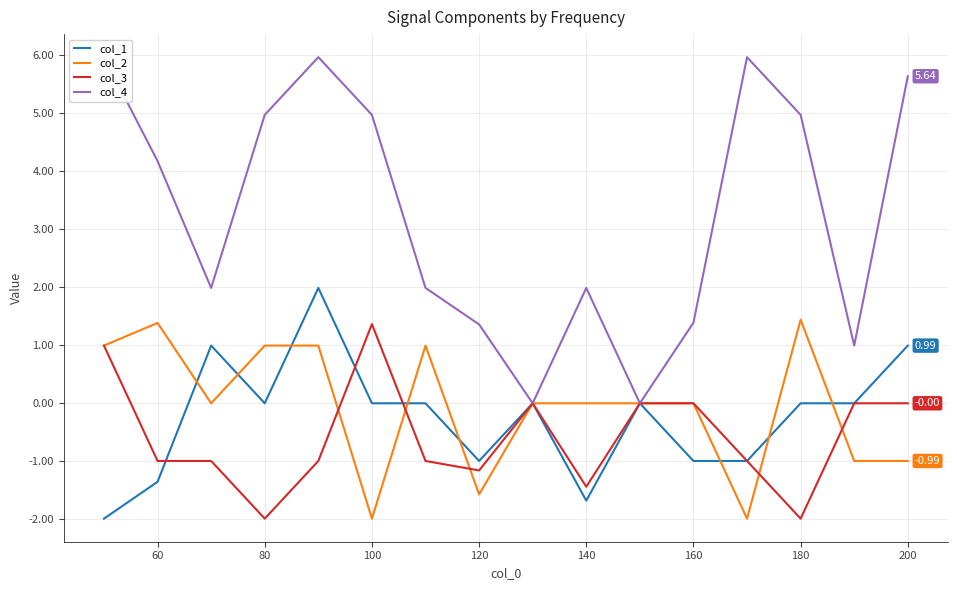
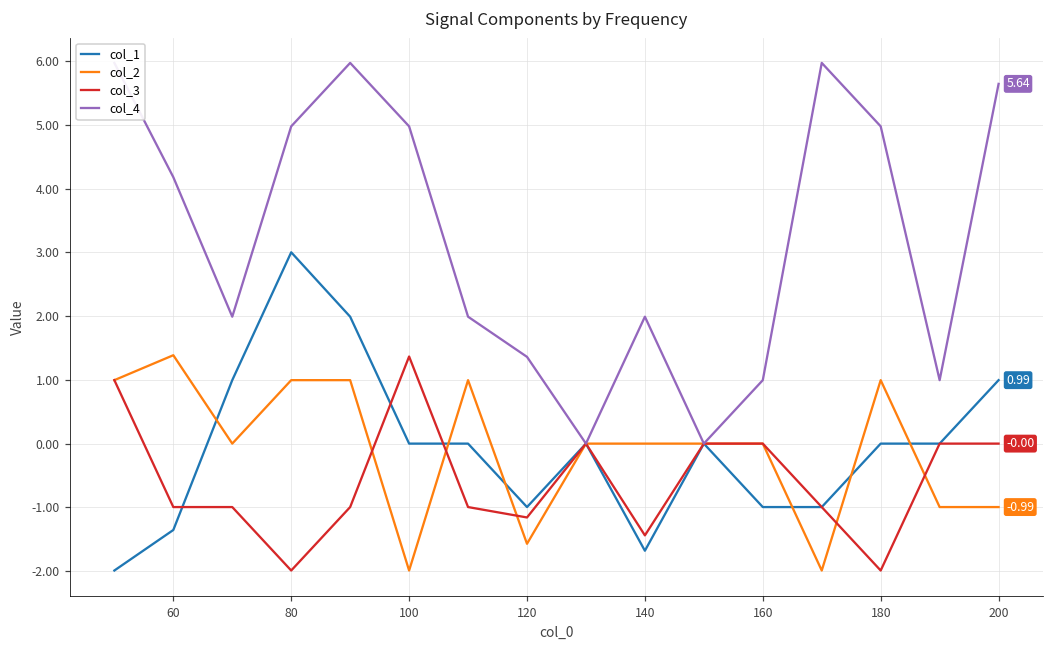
  {
    "col_1": {
      "60": -1.4,
-     "80": 0,
+     "80": 3,
      "100": 0,
      "120": -1,
      "140": -1.7,
      "160": -1,
      "180": 0
    },
    "col_2": {
      "60": 1.4,
      "80": 1.0,
      "100": -2.0,
      "120": -1.6,
      "140": 0.0,
-     "180": 1.4
+     "180": 1.0
    },
    "col_3": {
      "60": -1.0,
      "80": -2.0,
      "100": 1.4,
      "120": -1.2,
      "140": -1.4,
      "180": -2.0
    },
    "col_4": {
      "60": 4.2,
      "80": 5.0,
      "100": 5.0,
      "120": 1.4,
      "140": 2.0,
-     "160": 1.4,
+     "160": 1.0,
      "180": 5.0
    }
  }
